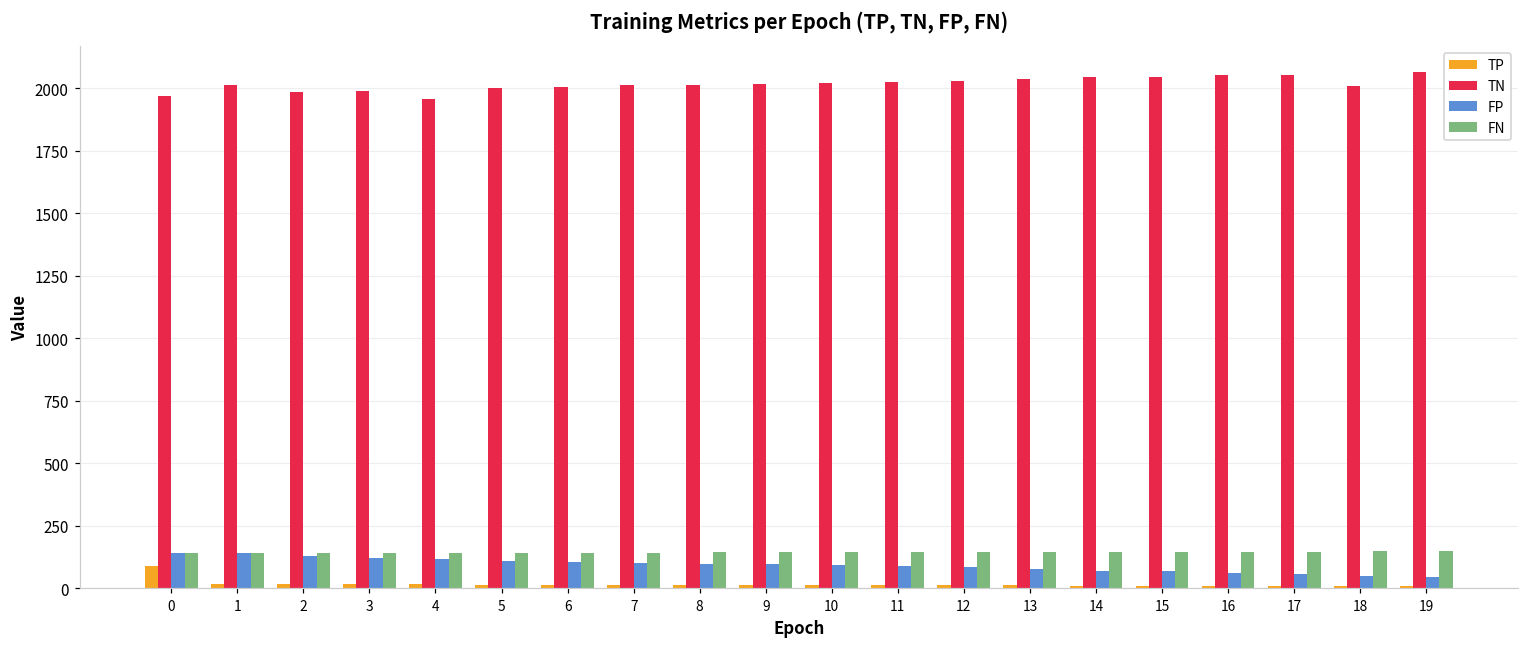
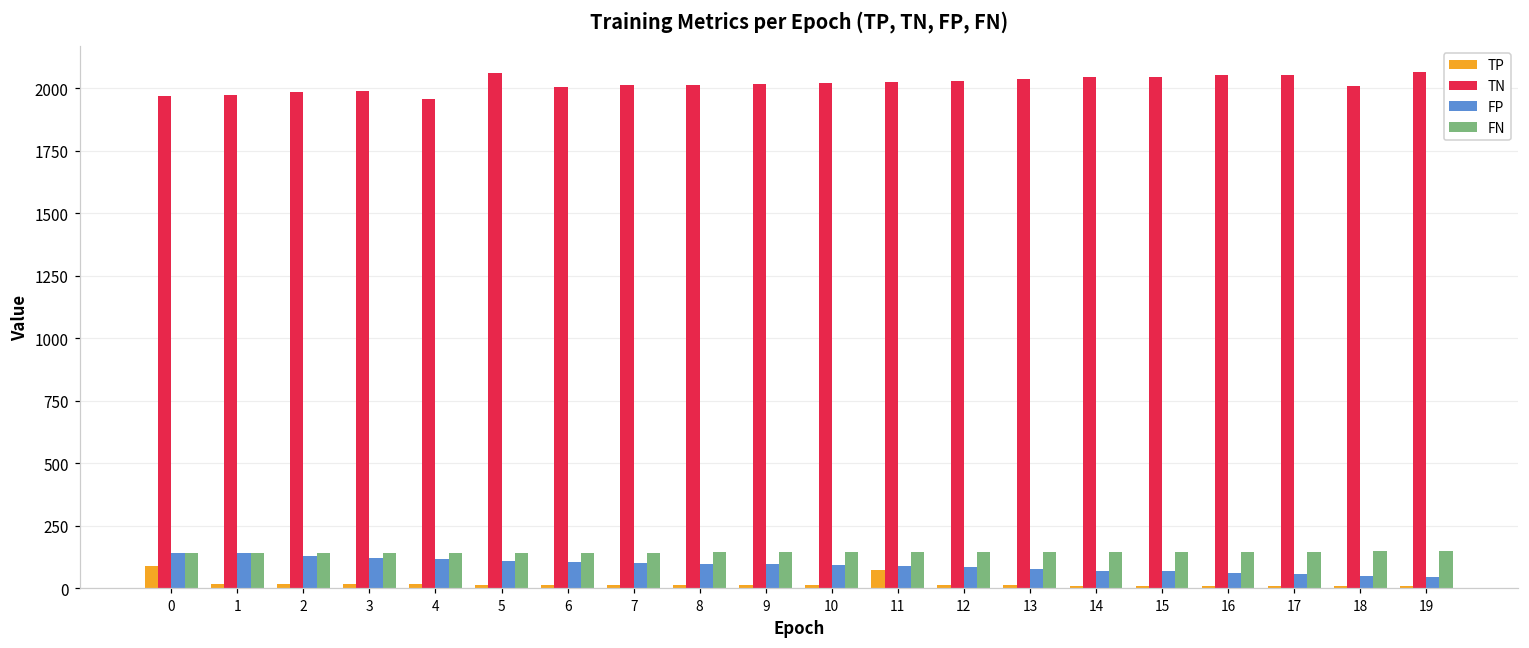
  {
    "TP": {
      "0": 90,
      "1": 20,
      "2": 20,
      "3": 20,
      "4": 20,
      "5": 20,
      "6": 20,
      "7": 20,
      "8": 10,
      "9": 10,
      "10": 10,
-     "11": 10,
+     "11": 70,
      "12": 10,
      "13": 10,
      "14": 10,
      "15": 10,
      "16": 10,
      "17": 10
    },
    "TN": {
      "0": 1970,
-     "1": 2010,
+     "1": 1970,
      "2": 1980,
      "3": 1990,
      "4": 1960,
-     "5": 2000,
+     "5": 2060,
      "6": 2010,
      "7": 2010,
      "8": 2010,
      "9": 2020,
      "10": 2020,
      "11": 2020,
      "12": 2030,
      "13": 2040,
      "14": 2040,
      "15": 2040,
      "16": 2050,
      "17": 2050,
      "18": 2010,
      "19": 2070
    },
    "FP": {
      "0": 140,
      "1": 140,
      "2": 130,
      "3": 120,
      "4": 120,
      "5": 110,
      "6": 110,
      "7": 100,
      "8": 100,
      "9": 100,
      "10": 90,
      "11": 90,
      "12": 90,
      "13": 80,
      "14": 70,
      "15": 70,
      "16": 60,
      "17": 60,
      "18": 50,
      "19": 50
    },
    "FN": {
      "0": 140,
      "1": 140,
      "2": 140,
      "3": 140,
      "4": 140,
      "5": 140,
      "6": 140,
      "7": 140,
      "8": 140,
      "9": 140,
      "10": 140,
      "11": 140,
      "12": 140,
      "13": 140,
      "14": 150,
      "15": 150,
      "16": 150,
      "17": 150,
      "18": 150,
      "19": 150
    }
  }
